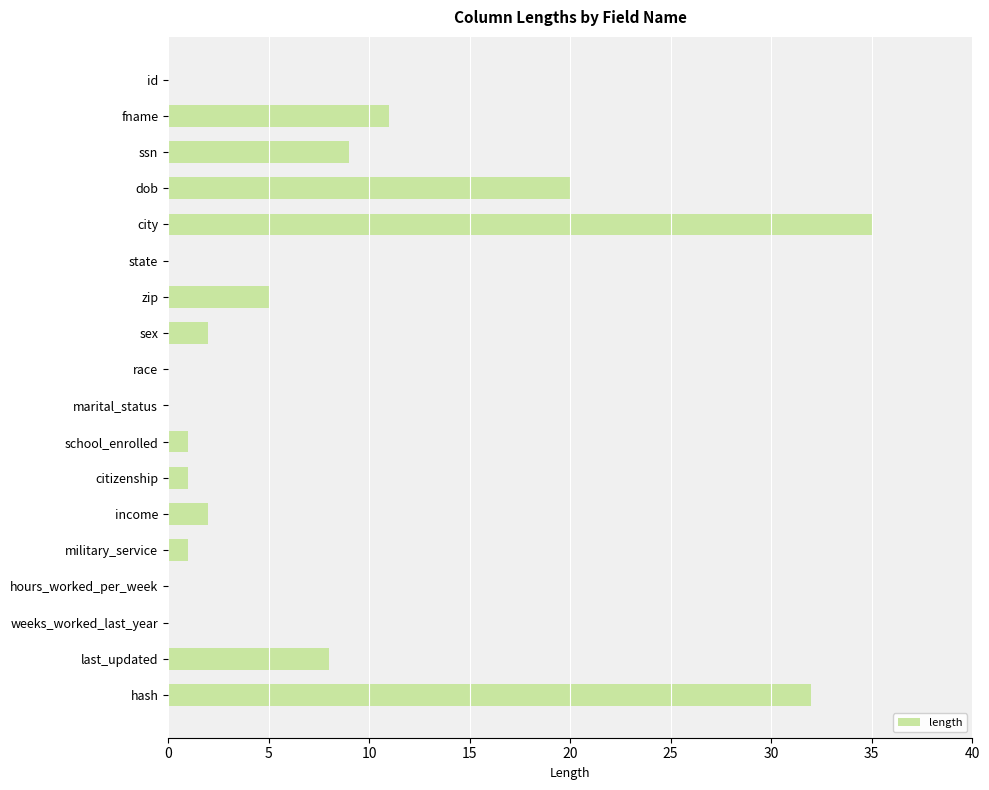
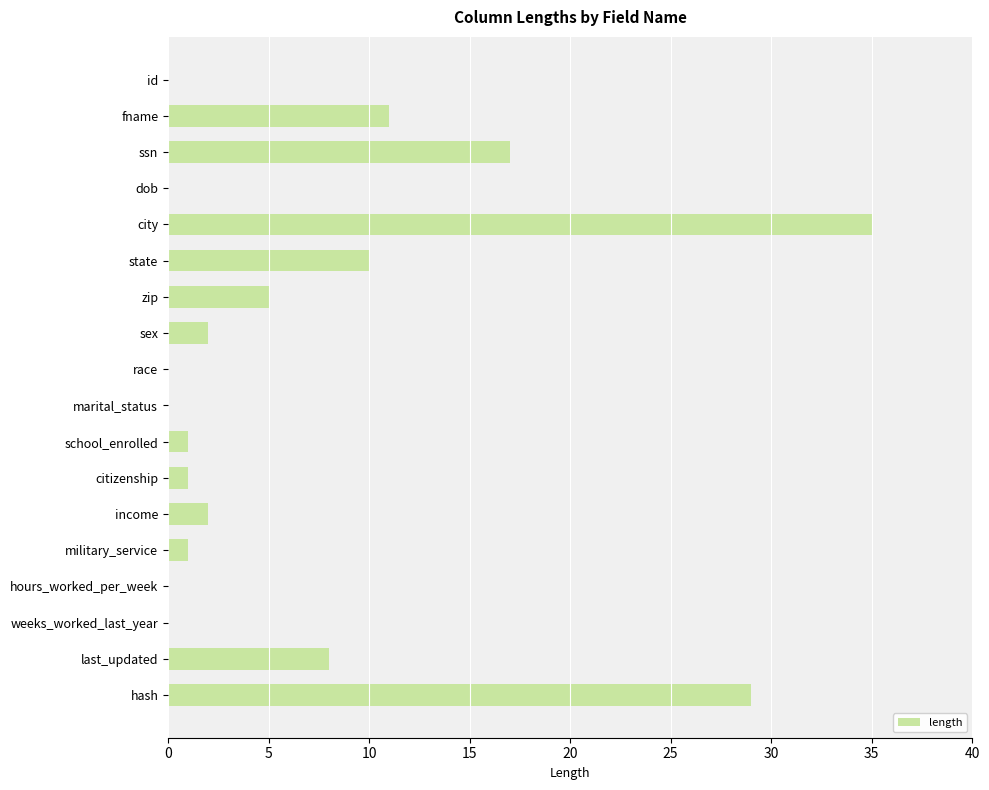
  {
    "id": 0,
    "fname": 11,
-   "ssn": 9,
-   "dob": 20,
+   "ssn": 17,
+   "dob": 0,
    "city": 35,
-   "state": 0,
+   "state": 10,
    "zip": 5,
    "sex": 2,
    "race": 0,
    "marital_status": 0,
    "school_enrolled": 1,
    "citizenship": 1,
    "income": 2,
    "military_service": 1,
    "hours_worked_per_week": 0,
    "weeks_worked_last_year": 0,
    "last_updated": 8,
-   "hash": 32
+   "hash": 29
  }
